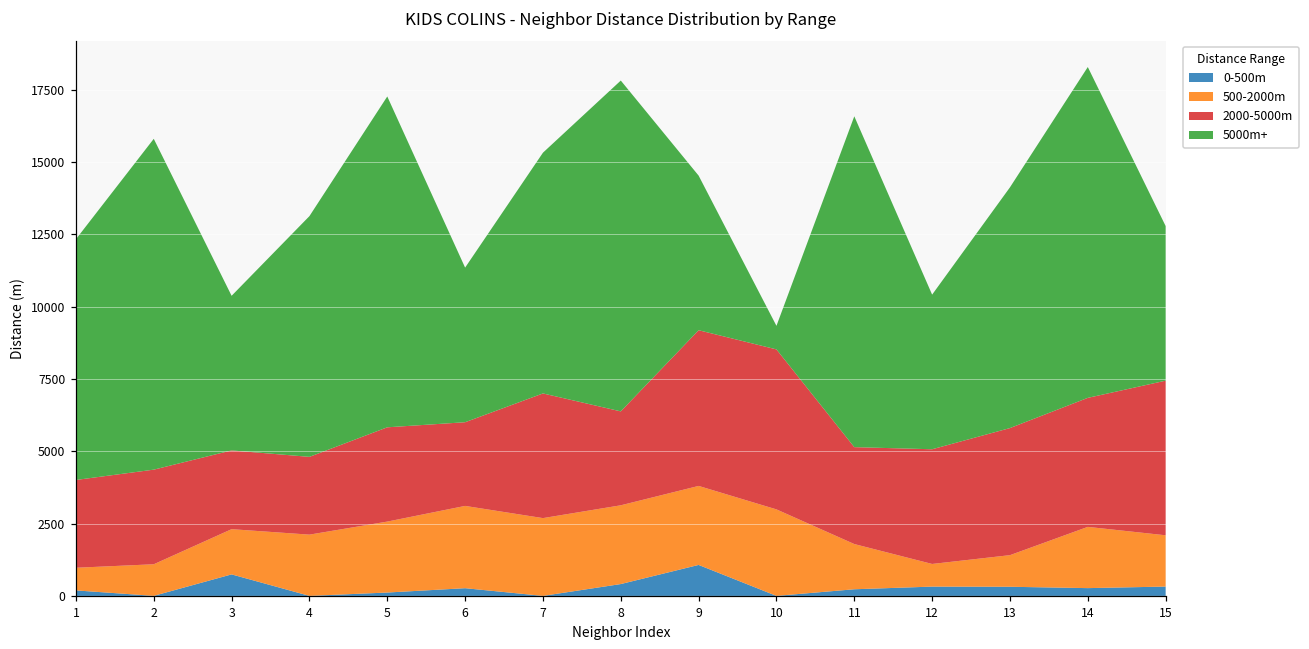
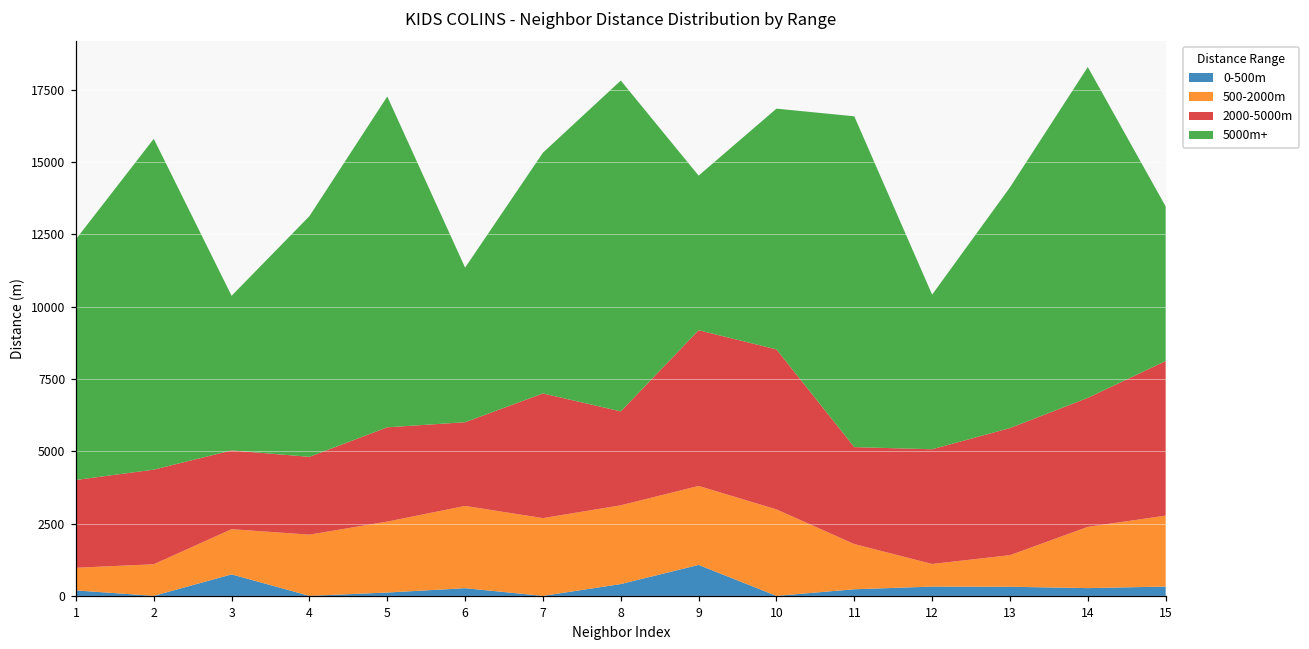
  {
    "0-500m": {
      "1": 200,
      "3": 700,
      "5": 100,
      "6": 300,
      "8": 400,
      "9": 1100,
      "11": 200,
      "12": 300,
      "13": 300,
      "14": 300,
      "15": 300
    },
    "500-2000m": {
      "1": 800,
      "2": 1100,
      "3": 1600,
      "4": 2100,
      "5": 2500,
      "6": 2800,
      "7": 2700,
      "8": 2700,
      "9": 2700,
      "10": 3000,
      "11": 1600,
      "12": 800,
      "13": 1100,
      "14": 2100,
-     "15": 1800
+     "15": 2500
    },
    "2000-5000m": {
      "1": 3000,
      "2": 3300,
      "3": 2700,
      "4": 2700,
      "5": 3300,
      "6": 2900,
      "7": 4300,
      "8": 3200,
      "9": 5400,
      "10": 5500,
      "11": 3300,
      "12": 4000,
      "13": 4400,
      "14": 4500,
      "15": 5300
    },
    "5000m+": {
      "1": 8300,
      "2": 11400,
      "3": 5300,
      "4": 8300,
      "5": 11400,
      "6": 5300,
      "7": 8300,
      "8": 11400,
      "9": 5300,
-     "10": 800,
+     "10": 8300,
      "11": 11400,
      "12": 5300,
      "13": 8300,
      "14": 11400,
      "15": 5300
    }
  }
